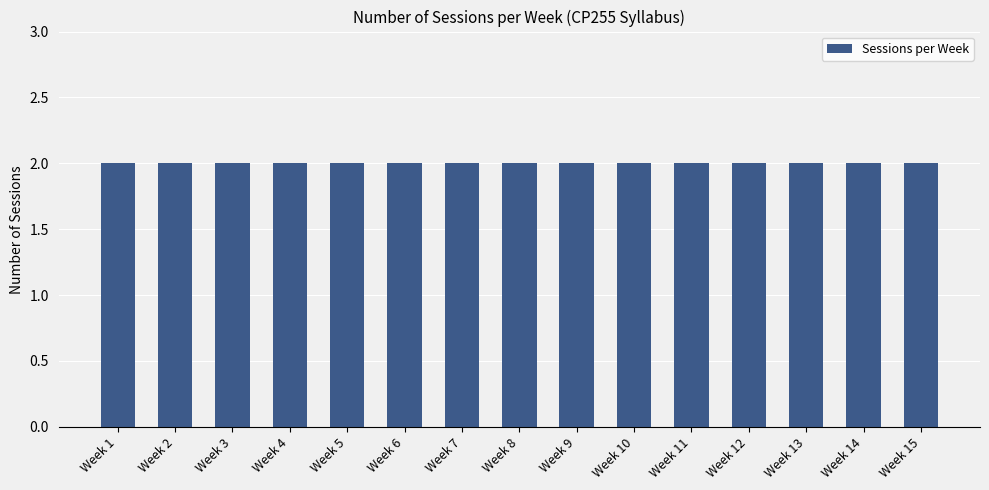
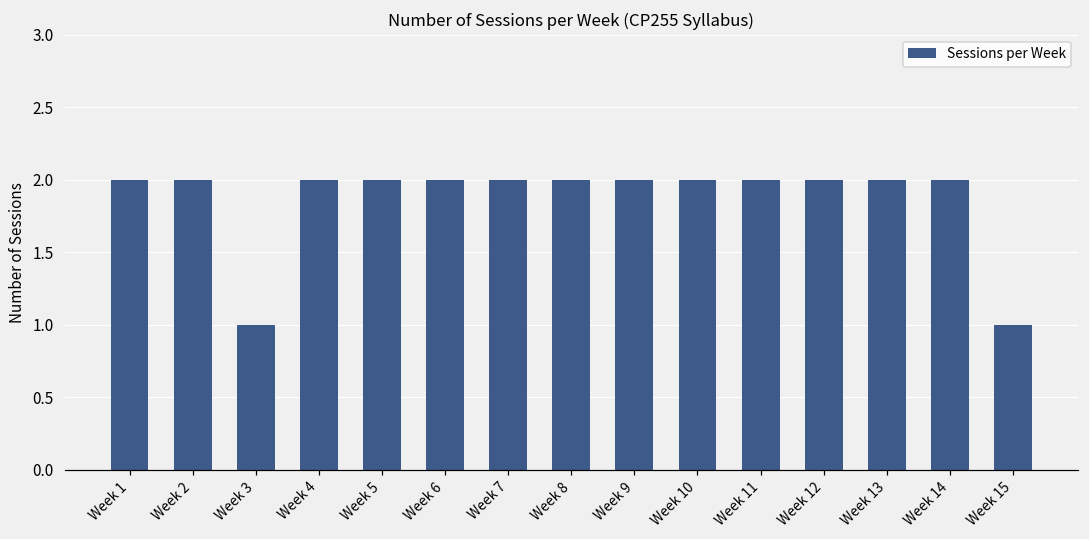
  {
    "Week 1": 2,
    "Week 2": 2,
-   "Week 3": 2,
+   "Week 3": 1,
    "Week 4": 2,
    "Week 5": 2,
    "Week 6": 2,
    "Week 7": 2,
    "Week 8": 2,
    "Week 9": 2,
    "Week 10": 2,
    "Week 11": 2,
    "Week 12": 2,
    "Week 13": 2,
    "Week 14": 2,
-   "Week 15": 2
+   "Week 15": 1
  }
